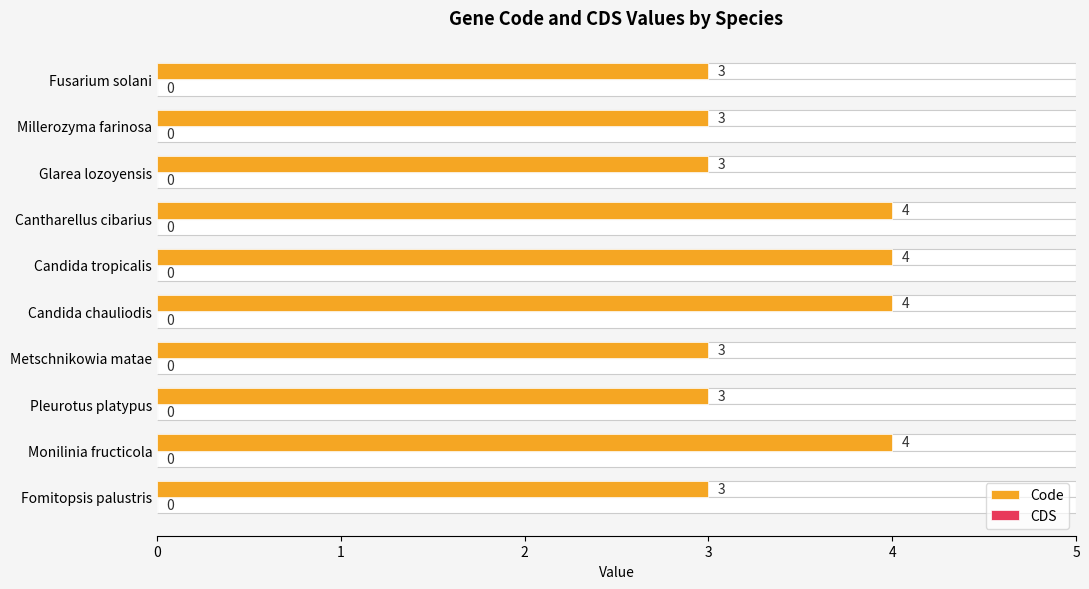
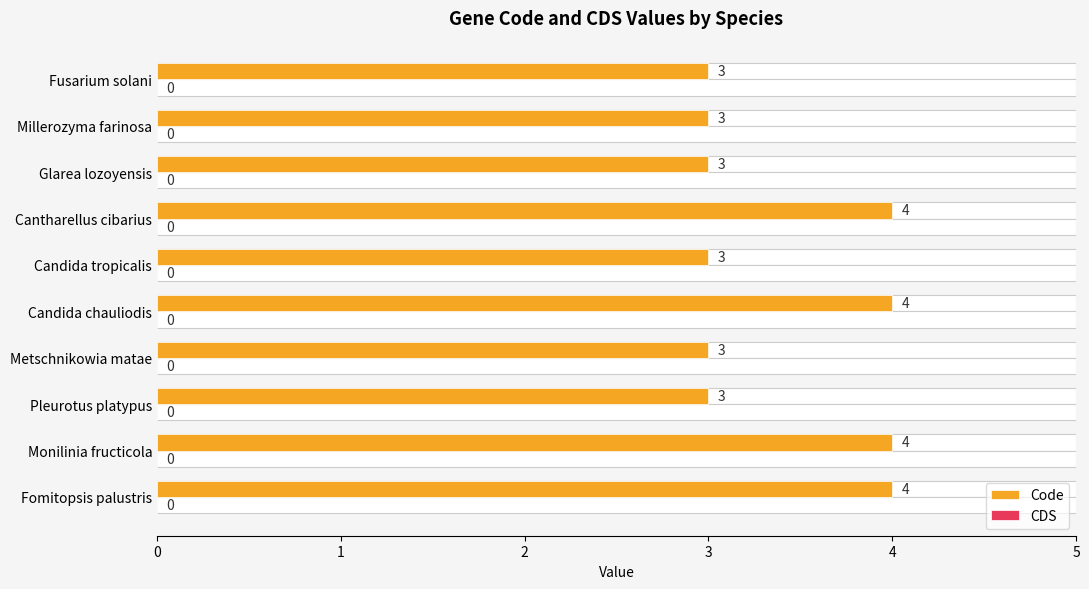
  {
    "Code": {
-     "Candida tropicalis": 4,
-     "Fomitopsis palustris": 3
+     "Candida tropicalis": 3,
+     "Fomitopsis palustris": 4
    },
    "CDS": {
      "Fusarium solani": 0,
      "Millerozyma farinosa": 0,
      "Glarea lozoyensis": 0,
      "Cantharellus cibarius": 0,
      "Candida tropicalis": 0,
      "Candida chauliodis": 0,
      "Metschnikowia matae": 0,
      "Pleurotus platypus": 0,
      "Monilinia fructicola": 0,
      "Fomitopsis palustris": 0
    }
  }
